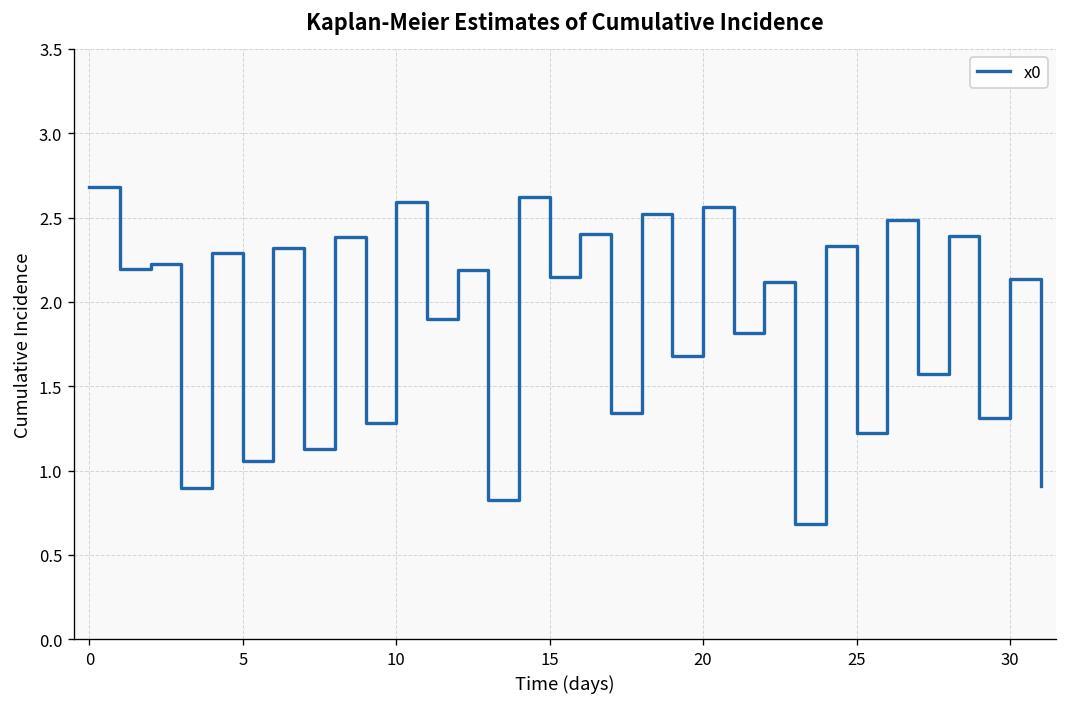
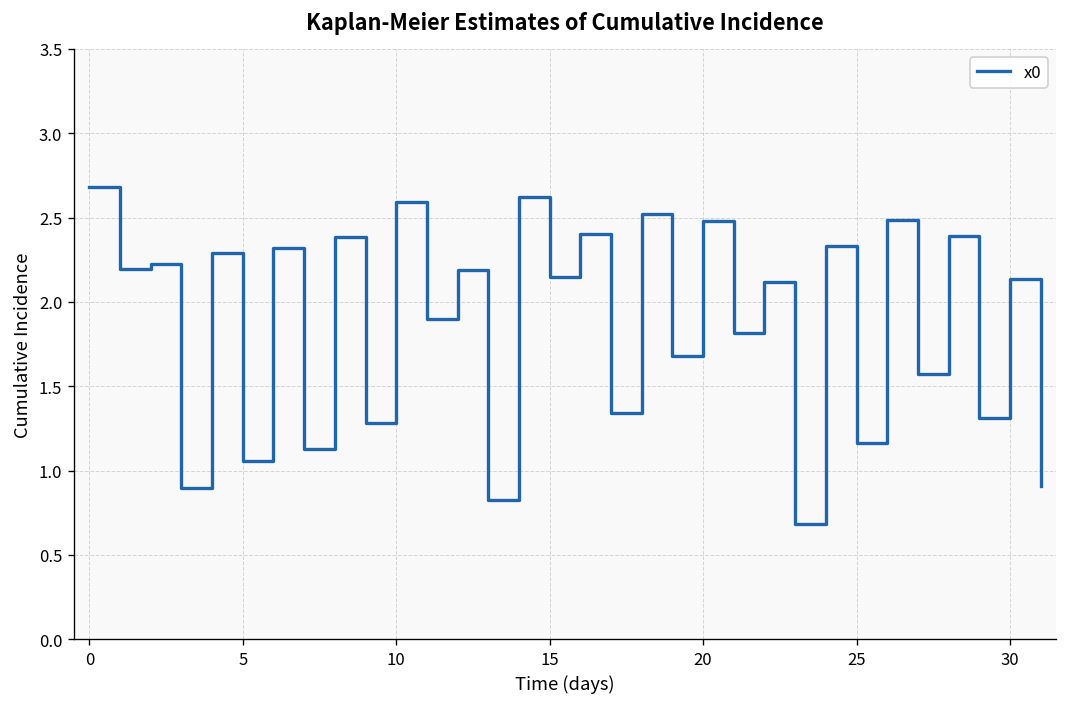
  {
    "0": 2.68,
    "5": 1.05,
    "10": 2.59,
    "15": 2.15,
-   "20": 2.57,
-   "25": 1.22,
+   "20": 2.48,
+   "25": 1.16,
    "30": 2.14
  }
